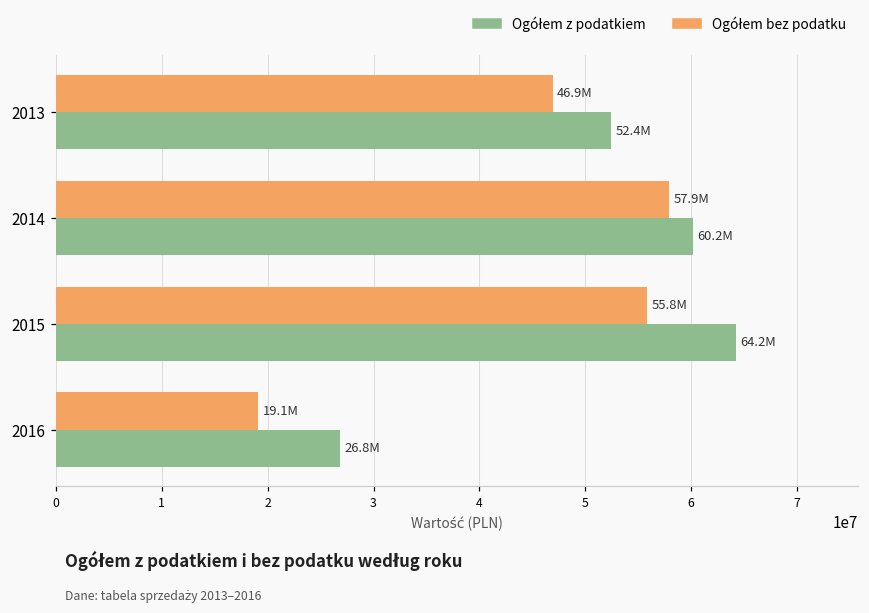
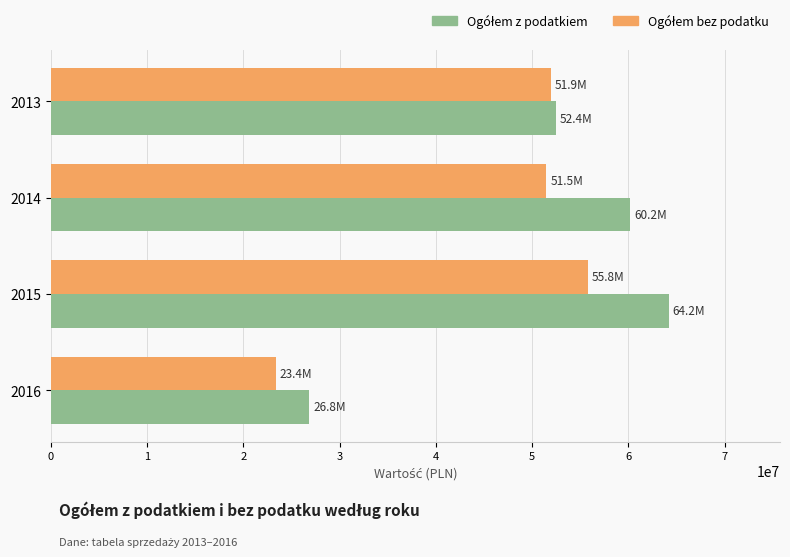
  {
    "Ogółem z podatkiem": {
      "2013": "52.4M",
      "2014": "60.2M",
      "2015": "64.2M",
      "2016": "26.8M"
    },
    "Ogółem bez podatku": {
-     "2013": "46.9M",
-     "2014": "57.9M",
+     "2013": "51.9M",
+     "2014": "51.5M",
      "2015": "55.8M",
-     "2016": "19.1M"
+     "2016": "23.4M"
    }
  }
